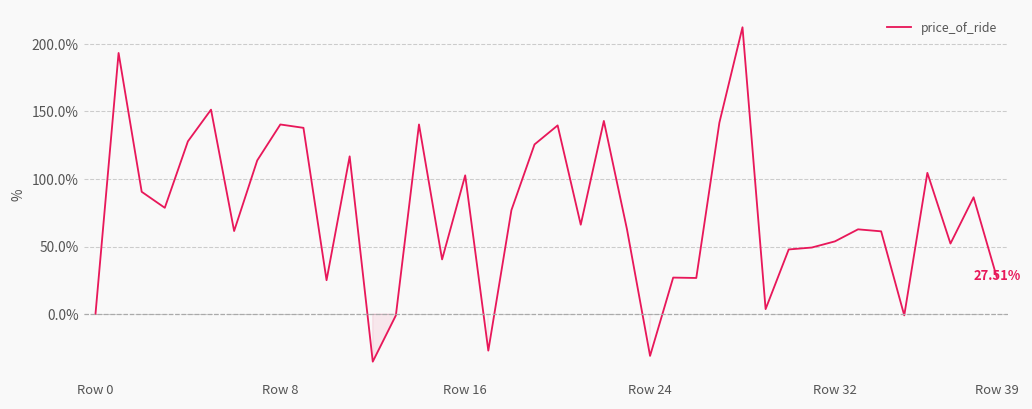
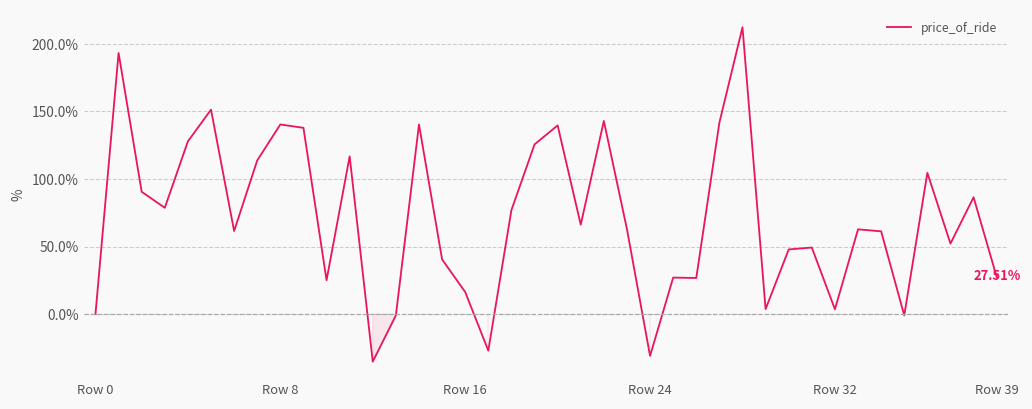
  {
    "Row 0": "0%",
    "Row 8": "140%",
-   "Row 16": "103%",
+   "Row 16": "16%",
    "Row 24": "-31%",
-   "Row 32": "54%"
+   "Row 32": "4%"
  }
